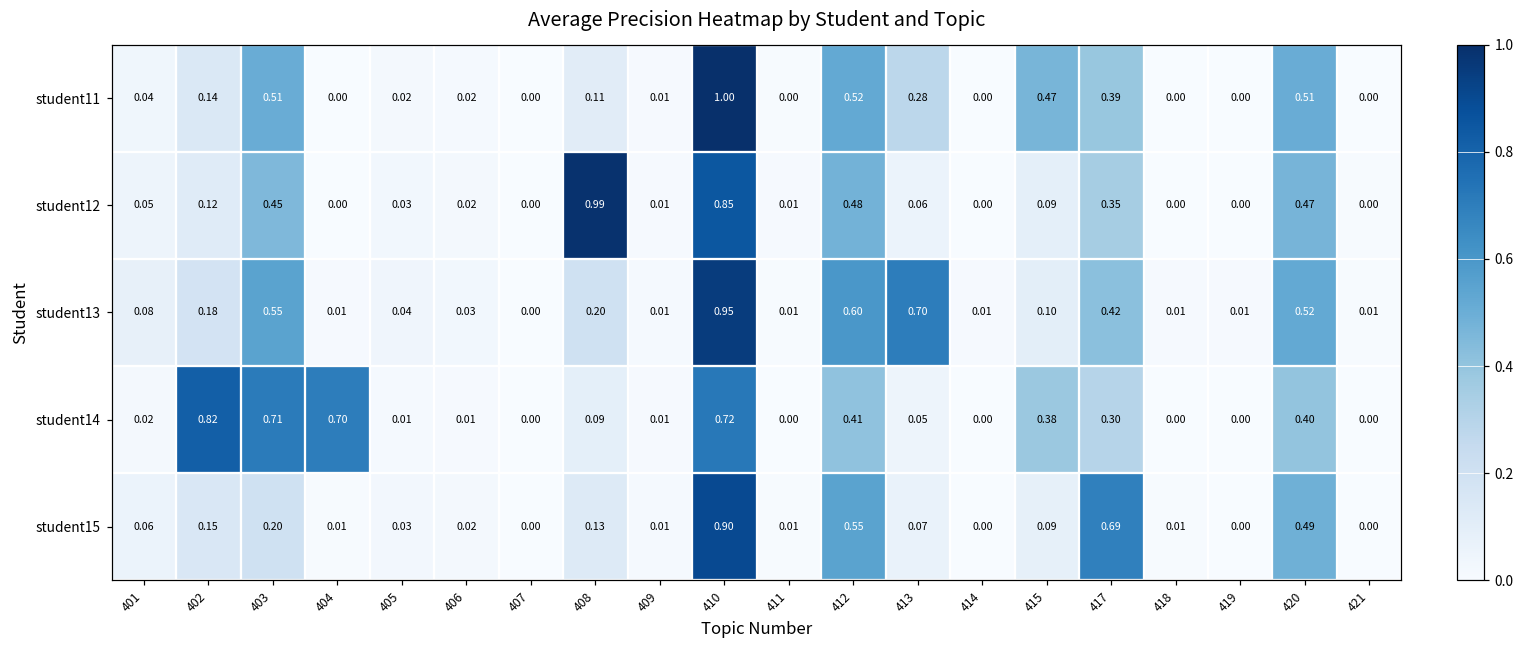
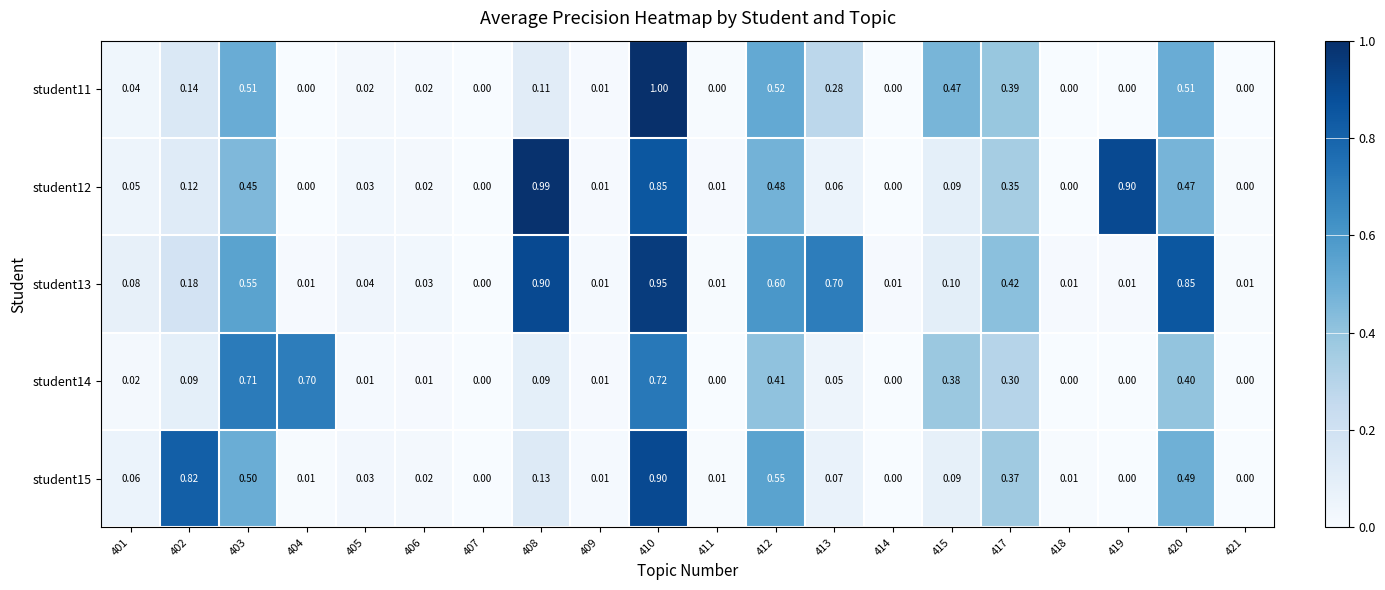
  {
    "student11": {
      "401": 0.04,
      "402": 0.14,
      "403": 0.51,
      "404": 0.00,
      "405": 0.02,
      "406": 0.02,
      "407": 0.00,
      "408": 0.11,
      "409": 0.01,
      "410": 1.00,
      "411": 0.00,
      "412": 0.52,
      "413": 0.28,
      "414": 0.00,
      "415": 0.47,
      "417": 0.39,
      "418": 0.00,
      "419": 0.00,
      "420": 0.51,
      "421": 0.00
    },
    "student12": {
      "401": 0.05,
      "402": 0.12,
      "403": 0.45,
      "404": 0.00,
      "405": 0.03,
      "406": 0.02,
      "407": 0.00,
      "408": 0.99,
      "409": 0.01,
      "410": 0.85,
      "411": 0.01,
      "412": 0.48,
      "413": 0.06,
      "414": 0.00,
      "415": 0.09,
      "417": 0.35,
      "418": 0.00,
-     "419": 0.00,
+     "419": 0.90,
      "420": 0.47,
      "421": 0.00
    },
    "student13": {
      "401": 0.08,
      "402": 0.18,
      "403": 0.55,
      "404": 0.01,
      "405": 0.04,
      "406": 0.03,
      "407": 0.00,
-     "408": 0.20,
+     "408": 0.90,
      "409": 0.01,
      "410": 0.95,
      "411": 0.01,
      "412": 0.60,
      "413": 0.70,
      "414": 0.01,
      "415": 0.10,
      "417": 0.42,
      "418": 0.01,
      "419": 0.01,
-     "420": 0.52,
+     "420": 0.85,
      "421": 0.01
    },
    "student14": {
      "401": 0.02,
-     "402": 0.82,
+     "402": 0.09,
      "403": 0.71,
      "404": 0.70,
      "405": 0.01,
      "406": 0.01,
      "407": 0.00,
      "408": 0.09,
      "409": 0.01,
      "410": 0.72,
      "411": 0.00,
      "412": 0.41,
      "413": 0.05,
      "414": 0.00,
      "415": 0.38,
      "417": 0.30,
      "418": 0.00,
      "419": 0.00,
      "420": 0.40,
      "421": 0.00
    },
    "student15": {
      "401": 0.06,
-     "402": 0.15,
-     "403": 0.20,
+     "402": 0.82,
+     "403": 0.50,
      "404": 0.01,
      "405": 0.03,
      "406": 0.02,
      "407": 0.00,
      "408": 0.13,
      "409": 0.01,
      "410": 0.90,
      "411": 0.01,
      "412": 0.55,
      "413": 0.07,
      "414": 0.00,
      "415": 0.09,
-     "417": 0.69,
+     "417": 0.37,
      "418": 0.01,
      "419": 0.00,
      "420": 0.49,
      "421": 0.00
    }
  }
